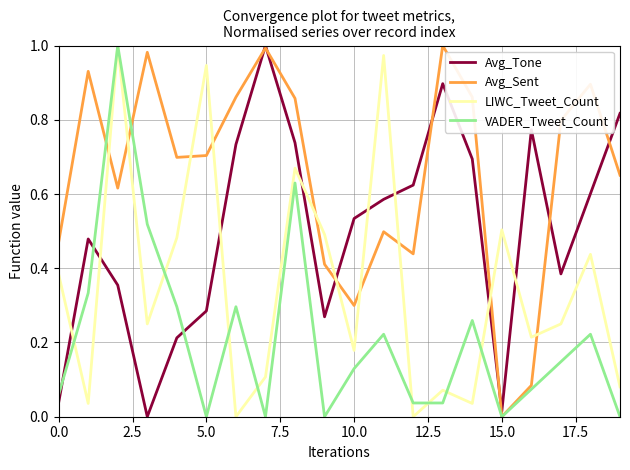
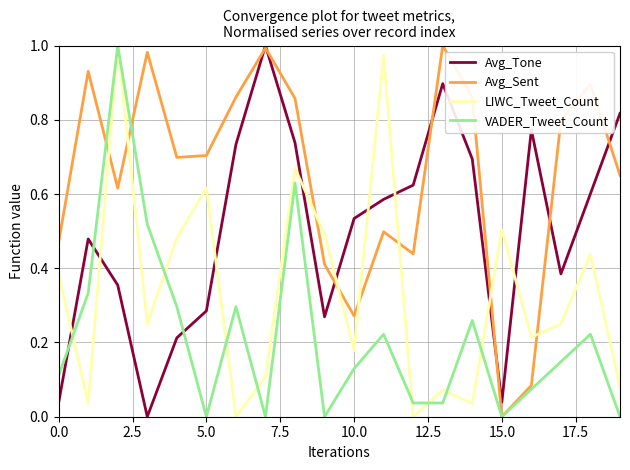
  {
    "Avg_Tone": {
      "0.0": 0.04,
      "5.0": 0.29,
      "10.0": 0.53,
-     "15.0": 0.01
+     "15.0": 0.04
    },
    "Avg_Sent": {
      "0.0": 0.47,
      "5.0": 0.70,
-     "10.0": 0.30
+     "10.0": 0.27
    },
    "LIWC_Tweet_Count": {
      "0.0": 0.38,
-     "5.0": 0.95,
+     "5.0": 0.62,
      "10.0": 0.18,
      "15.0": 0.50
    },
    "VADER_Tweet_Count": {
-     "0.0": 0.06,
+     "0.0": 0.11,
      "5.0": 0.00,
      "10.0": 0.13
    }
  }
